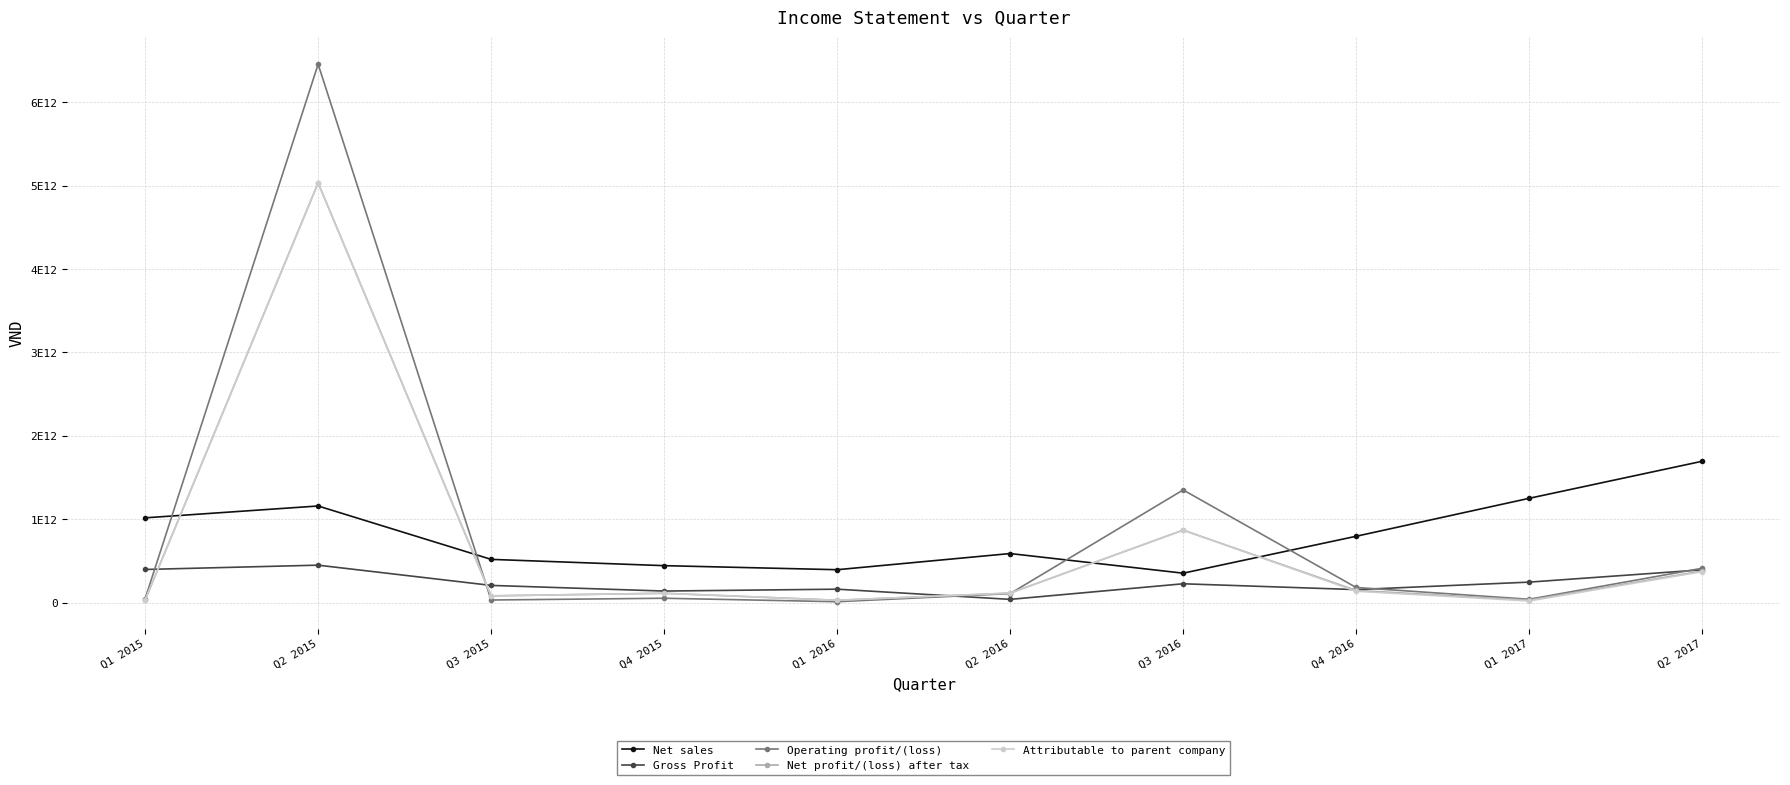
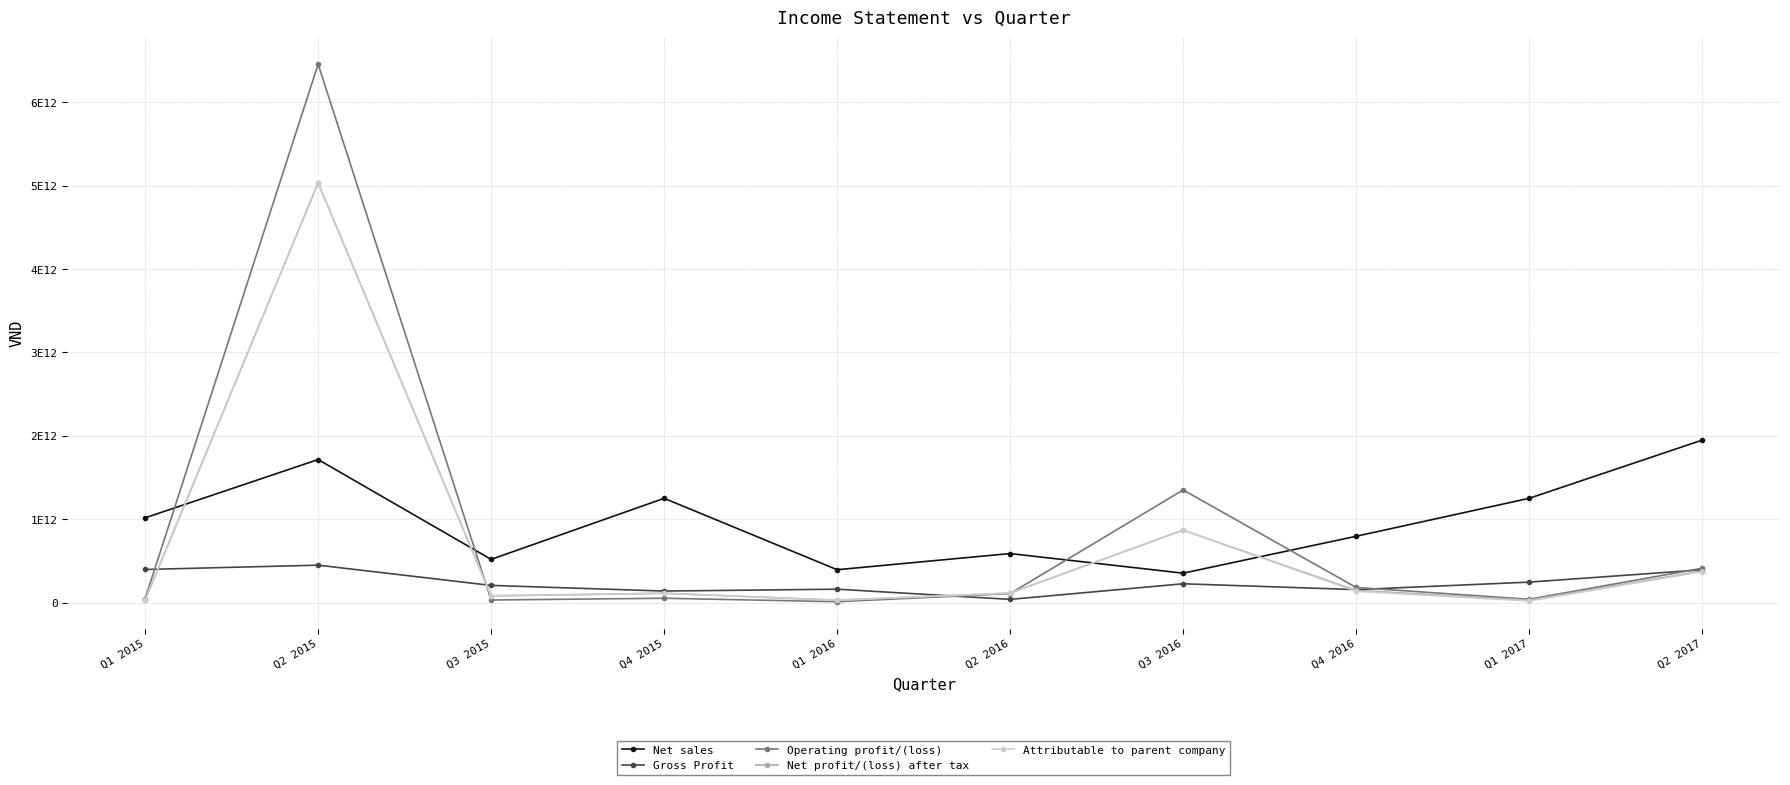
  {
    "Net sales": {
      "Q1 2015": 1000000000000,
-     "Q2 2015": 1200000000000,
+     "Q2 2015": 1700000000000,
      "Q3 2015": 500000000000,
-     "Q4 2015": 400000000000,
+     "Q4 2015": 1200000000000,
      "Q1 2016": 400000000000,
      "Q2 2016": 600000000000,
      "Q3 2016": 400000000000,
      "Q4 2016": 800000000000,
      "Q1 2017": 1300000000000,
-     "Q2 2017": 1700000000000
+     "Q2 2017": 1900000000000
    },
    "Gross Profit": {
      "Q1 2015": 400000000000,
      "Q2 2015": 400000000000,
      "Q3 2015": 200000000000,
      "Q1 2016": 200000000000,
      "Q2 2016": 0,
      "Q3 2016": 200000000000,
      "Q1 2017": 200000000000
    },
    "Operating profit/(loss)": {
      "Q2 2015": 6500000000000,
      "Q3 2015": 0,
      "Q4 2015": 100000000000,
      "Q3 2016": 1400000000000
    }
  }
